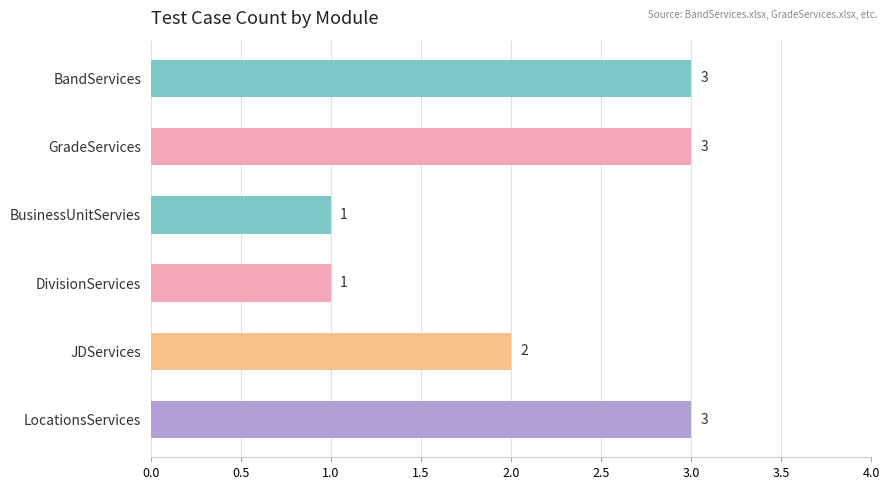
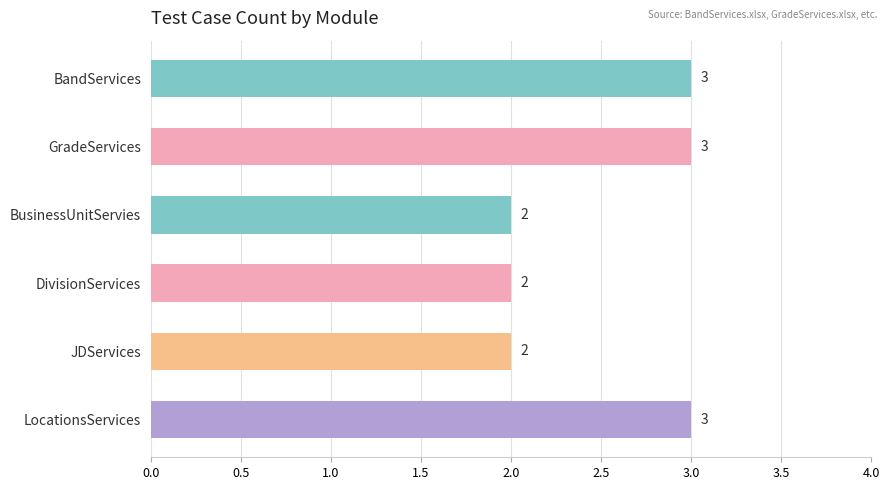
  {
    "BandServices": 3,
    "GradeServices": 3,
-   "BusinessUnitServies": 1,
-   "DivisionServices": 1,
+   "BusinessUnitServies": 2,
+   "DivisionServices": 2,
    "JDServices": 2,
    "LocationsServices": 3
  }
